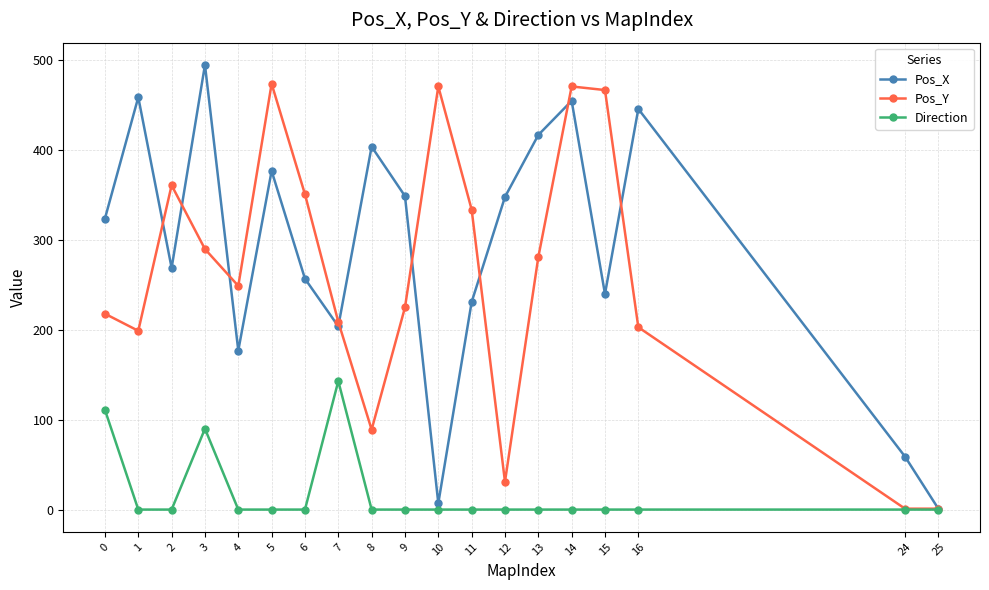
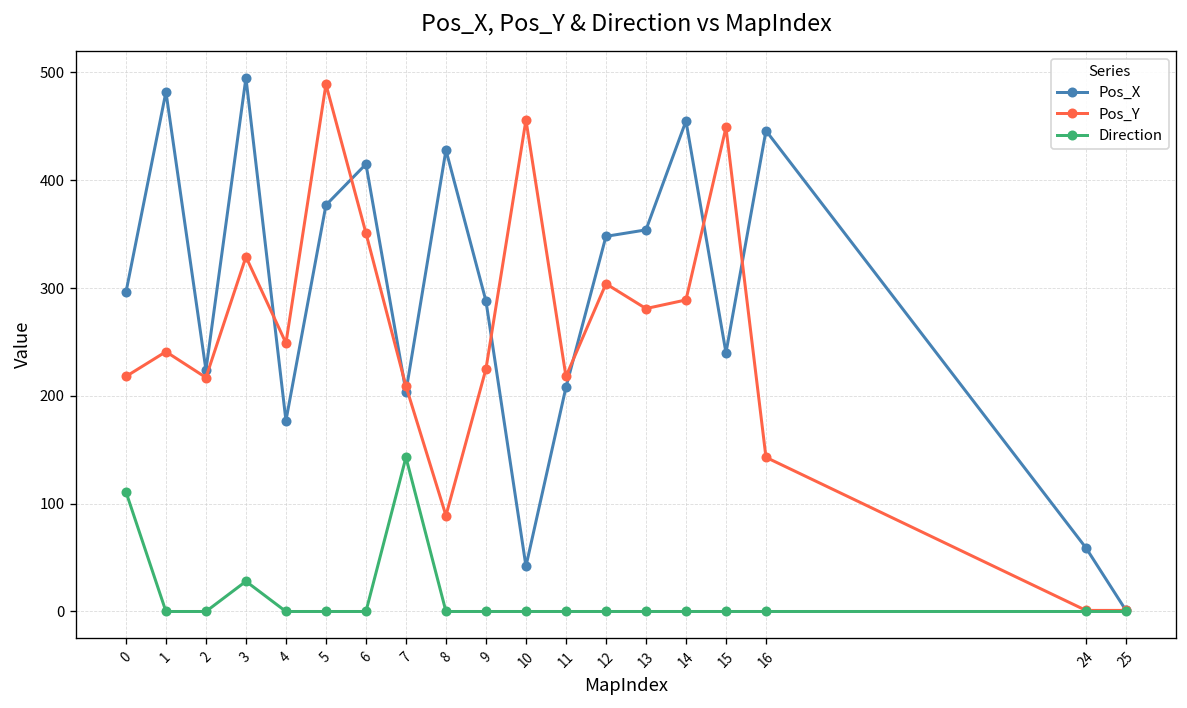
  {
    "Pos_X": {
-     "0": 320,
-     "1": 460,
-     "2": 270,
+     "0": 300,
+     "1": 480,
+     "2": 220,
      "3": 500,
      "4": 180,
      "5": 380,
-     "6": 260,
+     "6": 420,
      "7": 200,
-     "8": 400,
-     "9": 350,
-     "10": 10,
-     "11": 230,
+     "8": 430,
+     "9": 290,
+     "10": 40,
+     "11": 210,
      "12": 350,
-     "13": 420,
+     "13": 350,
      "14": 460,
      "15": 240,
      "16": 450,
      "24": 60
    },
    "Pos_Y": {
      "0": 220,
-     "1": 200,
-     "2": 360,
-     "3": 290,
+     "1": 240,
+     "2": 220,
+     "3": 330,
      "4": 250,
-     "5": 470,
+     "5": 490,
      "6": 350,
      "7": 210,
      "8": 90,
      "9": 230,
-     "10": 470,
-     "11": 330,
-     "12": 30,
+     "10": 460,
+     "11": 220,
+     "12": 300,
      "13": 280,
-     "14": 470,
-     "15": 470,
-     "16": 200
+     "14": 290,
+     "15": 450,
+     "16": 140
    },
    "Direction": {
      "0": 110,
      "1": 0,
      "2": 0,
-     "3": 90,
+     "3": 30,
      "4": 0,
      "5": 0,
      "6": 0,
      "7": 140,
      "8": 0,
      "9": 0,
      "10": 0,
      "11": 0,
      "12": 0,
      "13": 0,
      "14": 0,
      "15": 0,
      "16": 0
    }
  }
